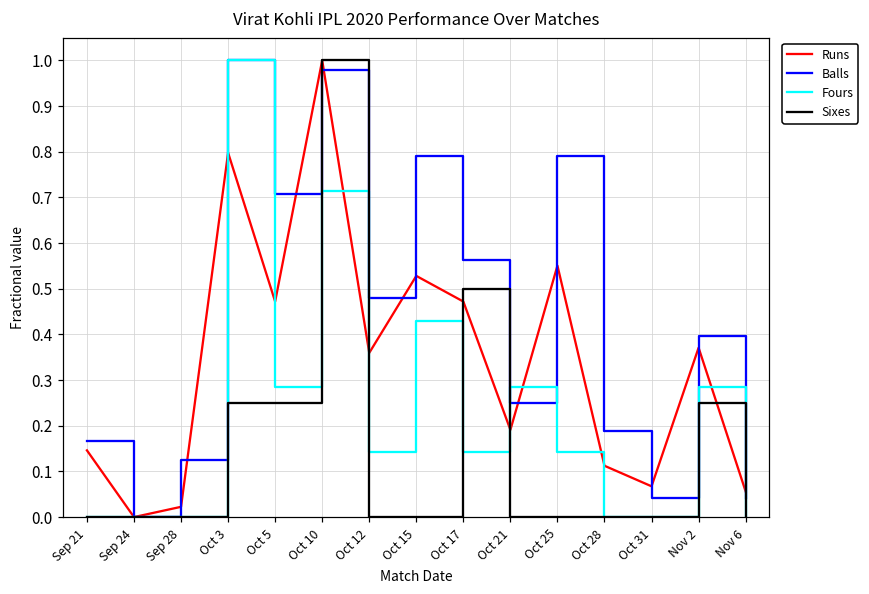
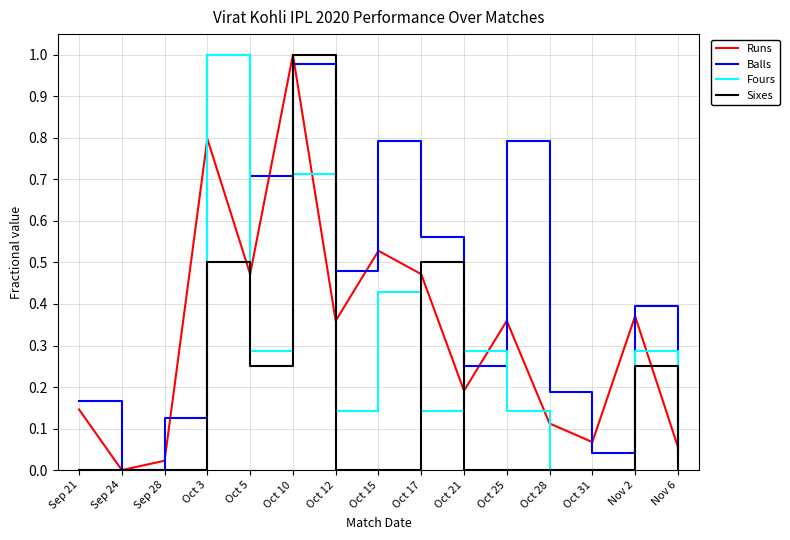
  {
    "Runs": {
      "Sep 21": 0.15,
      "Sep 28": 0.02,
      "Oct 3": 0.80,
      "Oct 5": 0.47,
      "Oct 12": 0.36,
      "Oct 15": 0.53,
      "Oct 17": 0.47,
      "Oct 21": 0.19,
-     "Oct 25": 0.55,
+     "Oct 25": 0.36,
      "Oct 28": 0.11,
      "Oct 31": 0.07,
      "Nov 2": 0.37,
      "Nov 6": 0.06
    },
    "Balls": {
      "Sep 21": 0.17,
      "Sep 28": 0.13,
      "Oct 5": 0.71,
      "Oct 10": 0.98,
      "Oct 12": 0.48,
      "Oct 15": 0.79,
      "Oct 17": 0.56,
      "Oct 21": 0.25,
      "Oct 25": 0.79,
      "Oct 28": 0.19,
      "Oct 31": 0.04,
      "Nov 2": 0.40,
      "Nov 6": 0.04
    },
    "Fours": {
      "Oct 5": 0.29,
      "Oct 10": 0.71,
      "Oct 12": 0.14,
      "Oct 15": 0.43,
      "Oct 17": 0.14,
      "Oct 21": 0.29,
      "Oct 25": 0.14,
      "Nov 2": 0.29
    },
    "Sixes": {
-     "Oct 3": 0.25,
+     "Oct 3": 0.50,
      "Oct 5": 0.25,
      "Oct 12": 0.00,
      "Oct 15": 0.00,
      "Oct 17": 0.50,
      "Oct 21": 0.00,
      "Oct 25": 0.00,
      "Nov 2": 0.25
    }
  }
